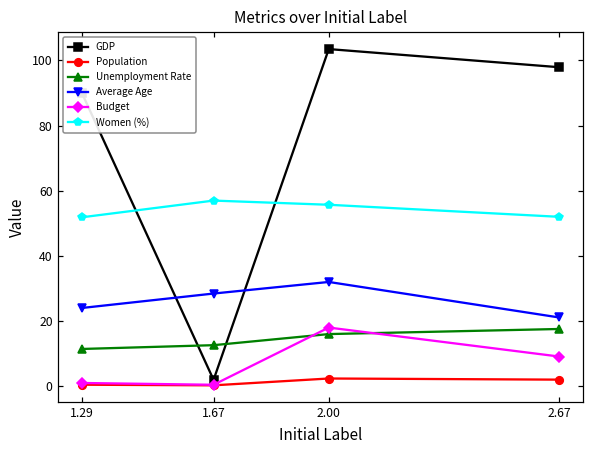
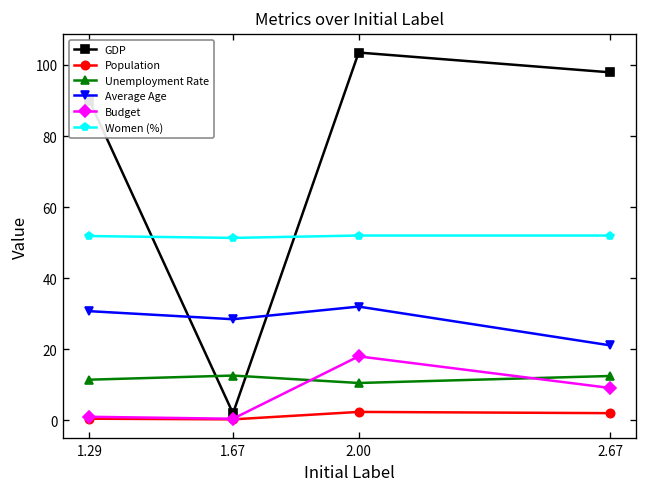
  {
    "GDP": {
      "1.67": 2,
      "2.00": 104,
      "2.67": 98
    },
    "Population": {
      "2.00": 2,
      "2.67": 2
    },
    "Unemployment Rate": {
      "1.29": 11,
      "1.67": 13,
-     "2.00": 16,
-     "2.67": 18
+     "2.00": 11,
+     "2.67": 12
    },
    "Average Age": {
-     "1.29": 24,
+     "1.29": 31,
      "1.67": 28,
      "2.00": 32,
      "2.67": 21
    },
    "Budget": {
      "2.00": 18,
      "2.67": 9
    },
    "Women (%)": {
      "1.29": 52,
-     "1.67": 57,
-     "2.00": 56,
+     "1.67": 51,
+     "2.00": 52,
      "2.67": 52
    }
  }
